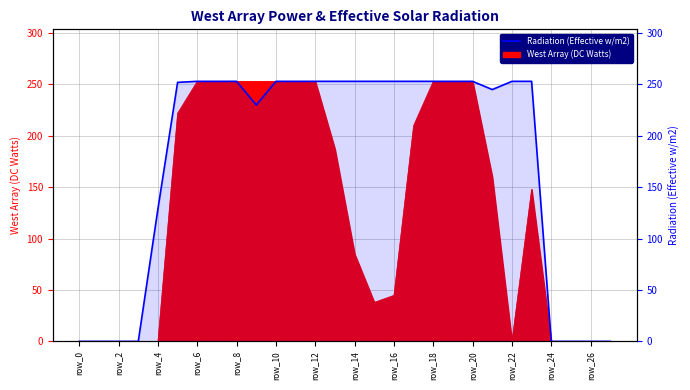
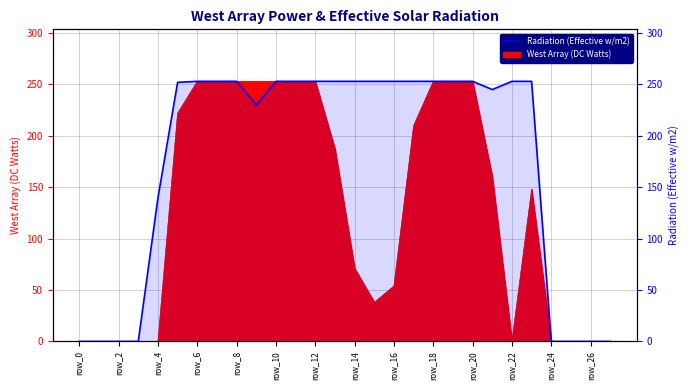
  {
    "West Array (DC Watts)": {
      "row_0": 0,
      "row_2": 0,
      "row_4": 0,
      "row_6": 253,
      "row_8": 253,
      "row_10": 253,
      "row_12": 253,
-     "row_14": 85,
-     "row_16": 45,
+     "row_14": 71,
+     "row_16": 54,
      "row_18": 253,
      "row_20": 253,
      "row_22": 0,
      "row_24": 0,
      "row_26": 0
    },
    "Radiation (Effective w/m2)": {
      "row_0": 0,
      "row_2": 0,
-     "row_4": 129,
+     "row_4": 140,
      "row_6": 253,
      "row_8": 253,
      "row_10": 253,
      "row_12": 253,
      "row_14": 253,
      "row_16": 253,
      "row_18": 253,
      "row_20": 253,
      "row_22": 253,
      "row_24": 0,
      "row_26": 0
    }
  }
